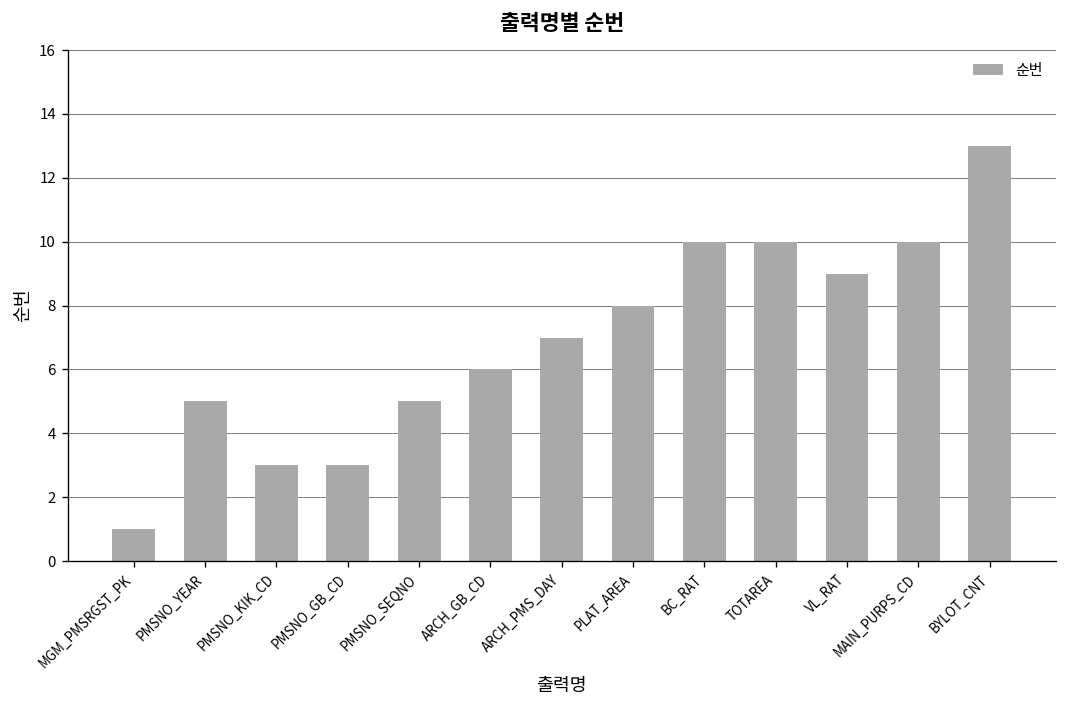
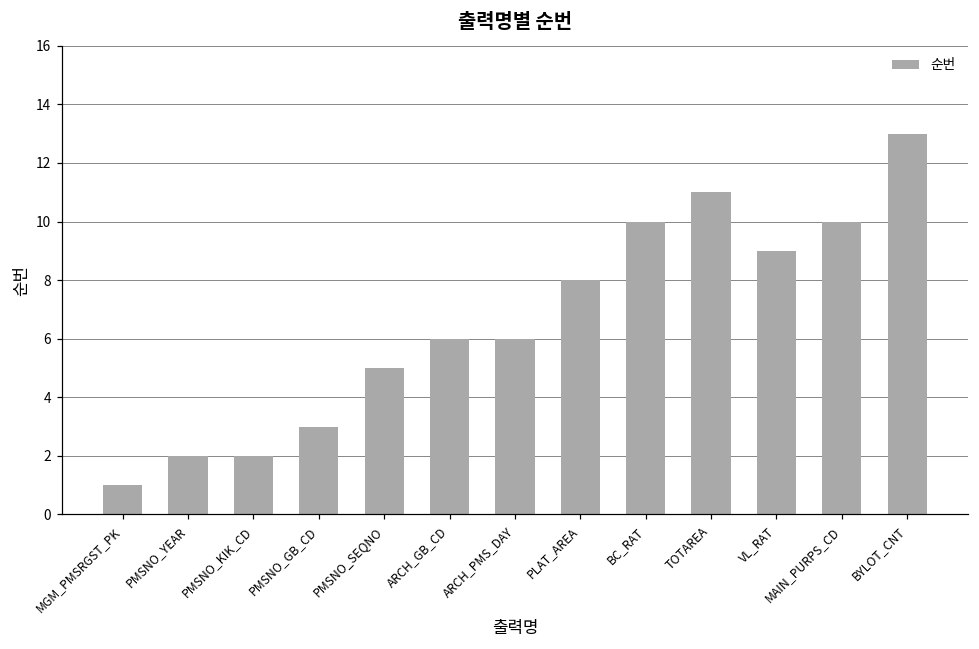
  {
    "MGM_PMSRGST_PK": 1,
-   "PMSNO_YEAR": 5,
-   "PMSNO_KIK_CD": 3,
+   "PMSNO_YEAR": 2,
+   "PMSNO_KIK_CD": 2,
    "PMSNO_GB_CD": 3,
    "PMSNO_SEQNO": 5,
    "ARCH_GB_CD": 6,
-   "ARCH_PMS_DAY": 7,
+   "ARCH_PMS_DAY": 6,
    "PLAT_AREA": 8,
    "BC_RAT": 10,
-   "TOTAREA": 10,
+   "TOTAREA": 11,
    "VL_RAT": 9,
    "MAIN_PURPS_CD": 10,
    "BYLOT_CNT": 13
  }
